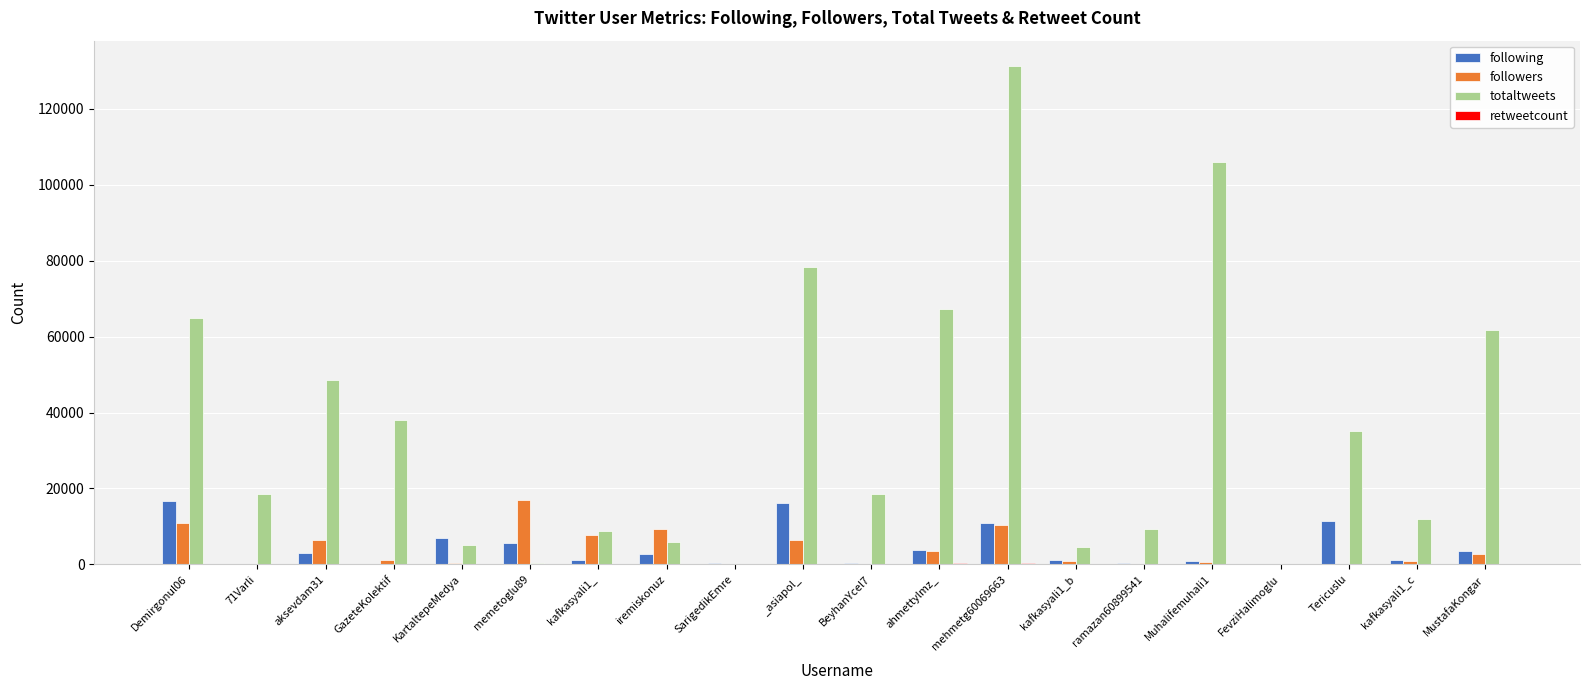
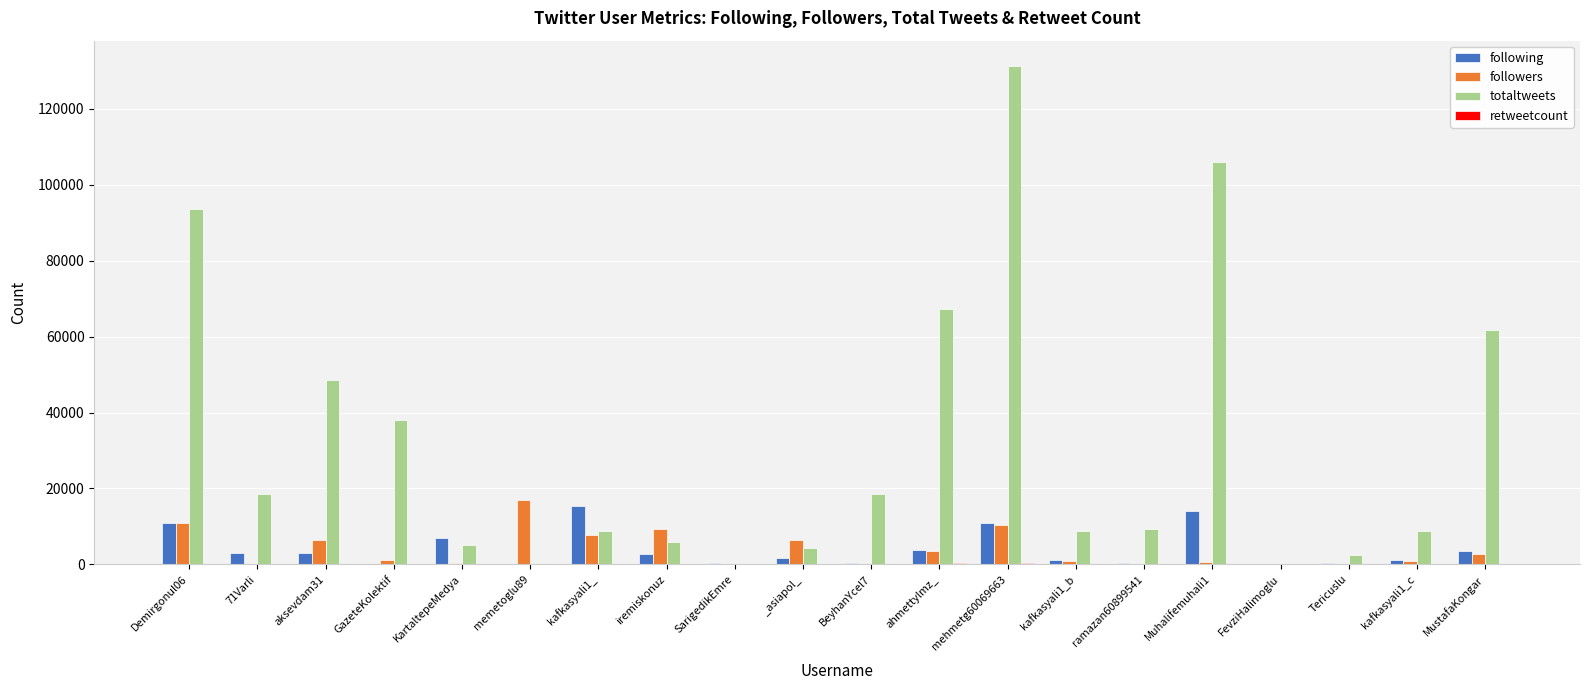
  {
    "following": {
-     "Demirgonul06": 17000,
-     "71Varli": 0,
+     "Demirgonul06": 11000,
+     "71Varli": 3000,
      "aksevdam31": 3000,
      "KartaltepeMedya": 7000,
-     "memetoglu89": 6000,
-     "kafkasyali1_": 1000,
+     "memetoglu89": 0,
+     "kafkasyali1_": 15000,
      "iremiskonuz": 3000,
-     "_asiapol_": 16000,
+     "_asiapol_": 2000,
      "ahmettylmz_": 4000,
      "mehmetg60069663": 11000,
      "kafkasyali1_b": 1000,
-     "Muhalifemuhali1": 1000,
-     "Tericuslu": 11000,
+     "Muhalifemuhali1": 14000,
+     "Tericuslu": 0,
      "kafkasyali1_c": 1000,
      "MustafaKongar": 4000
    },
    "followers": {
      "Demirgonul06": 11000,
      "aksevdam31": 6000,
      "GazeteKolektif": 1000,
      "memetoglu89": 17000,
      "kafkasyali1_": 8000,
      "iremiskonuz": 9000,
      "_asiapol_": 6000,
      "ahmettylmz_": 4000,
      "mehmetg60069663": 10000,
      "kafkasyali1_b": 1000,
      "kafkasyali1_c": 1000,
      "MustafaKongar": 3000
    },
    "totaltweets": {
-     "Demirgonul06": 65000,
+     "Demirgonul06": 94000,
      "71Varli": 19000,
      "aksevdam31": 49000,
      "GazeteKolektif": 38000,
      "KartaltepeMedya": 5000,
      "kafkasyali1_": 9000,
      "iremiskonuz": 6000,
-     "_asiapol_": 78000,
+     "_asiapol_": 4000,
      "BeyhanYcel7": 19000,
      "ahmettylmz_": 67000,
      "mehmetg60069663": 131000,
-     "kafkasyali1_b": 5000,
+     "kafkasyali1_b": 9000,
      "ramazan60899541": 9000,
      "Muhalifemuhali1": 106000,
-     "Tericuslu": 35000,
-     "kafkasyali1_c": 12000,
+     "Tericuslu": 3000,
+     "kafkasyali1_c": 9000,
      "MustafaKongar": 62000
    },
    "retweetcount": {
      "GazeteKolektif": 0,
      "KartaltepeMedya": 0,
      "memetoglu89": 0,
      "kafkasyali1_": 0,
      "iremiskonuz": 0,
      "SarigedikEmre": 0,
      "kafkasyali1_b": 0,
      "FevziHalimoglu": 0,
      "kafkasyali1_c": 0
    }
  }
